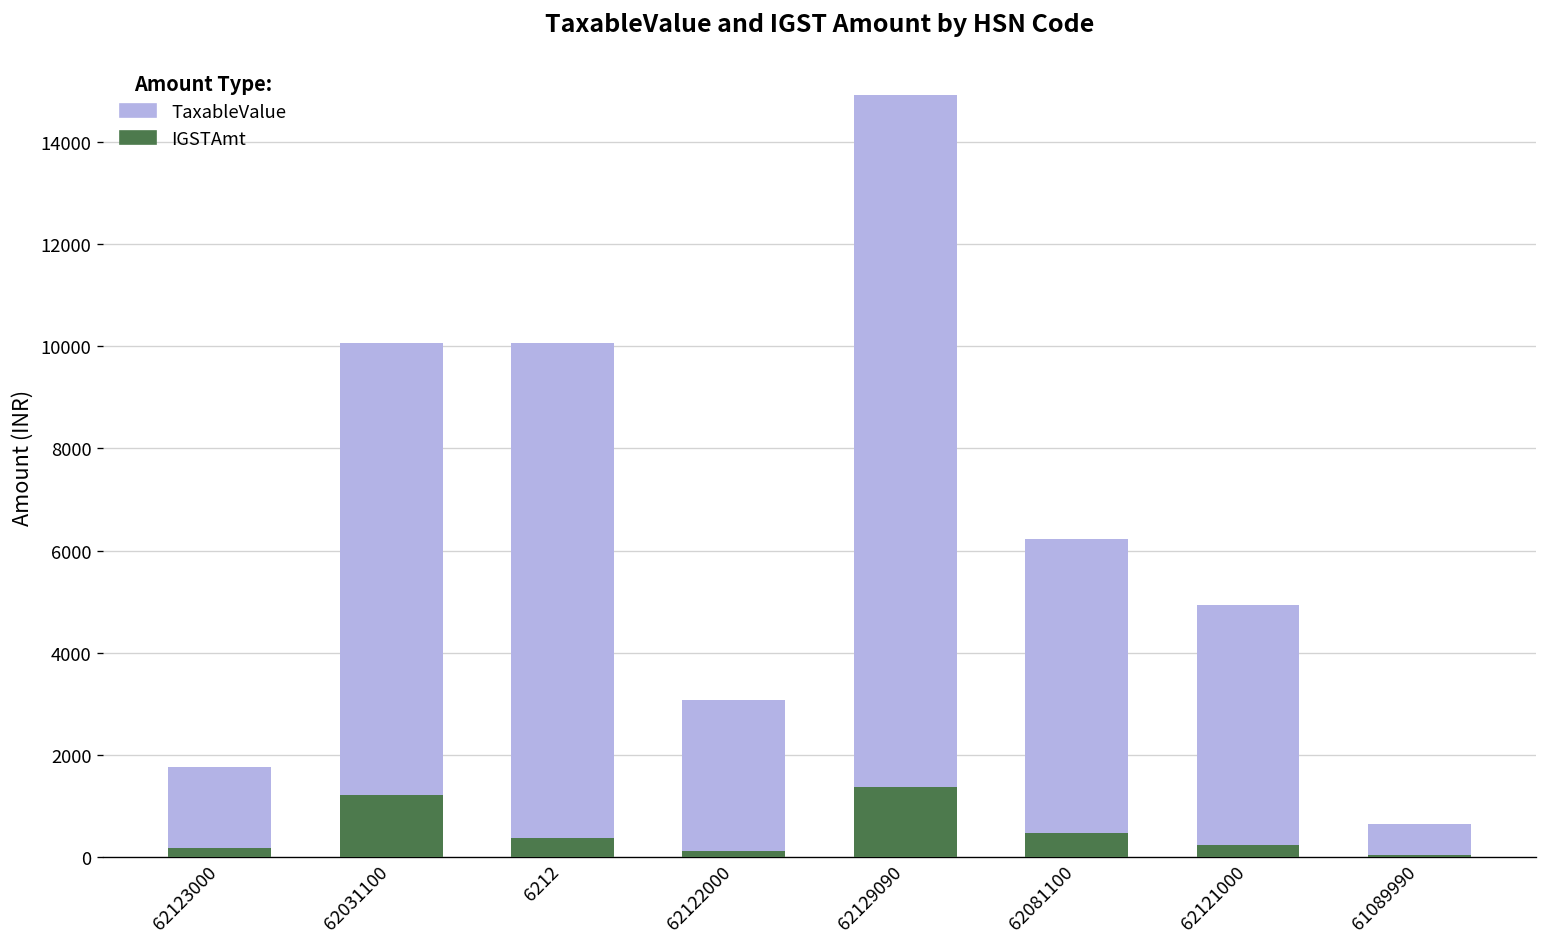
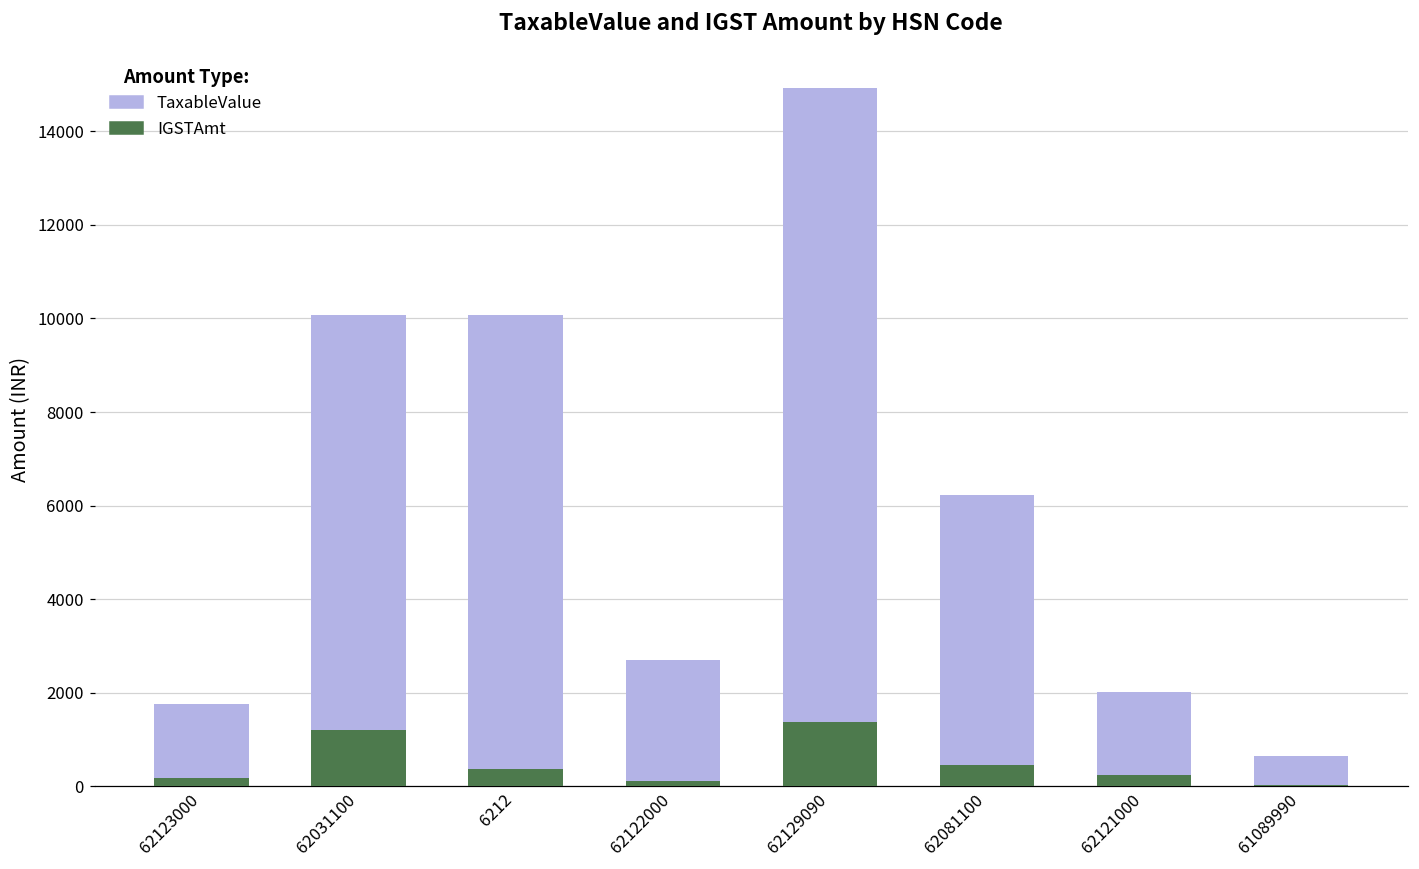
  {
    "TaxableValue": {
      "62123000": 1800,
      "62031100": 10100,
      "6212": 10100,
-     "62122000": 3100,
+     "62122000": 2700,
      "62129090": 14900,
      "62081100": 6200,
-     "62121000": 4900,
+     "62121000": 2000,
      "61089990": 700
    }
  }
